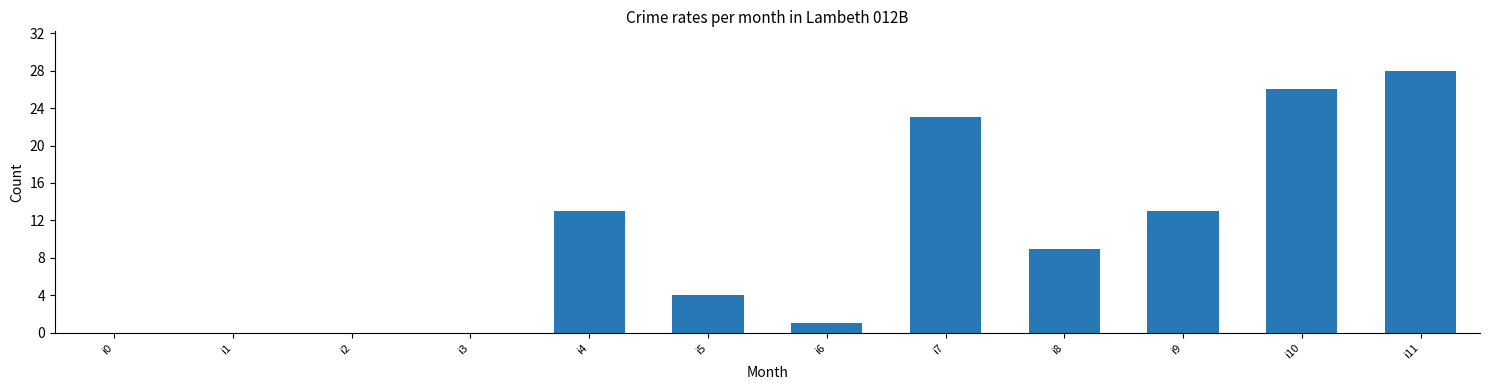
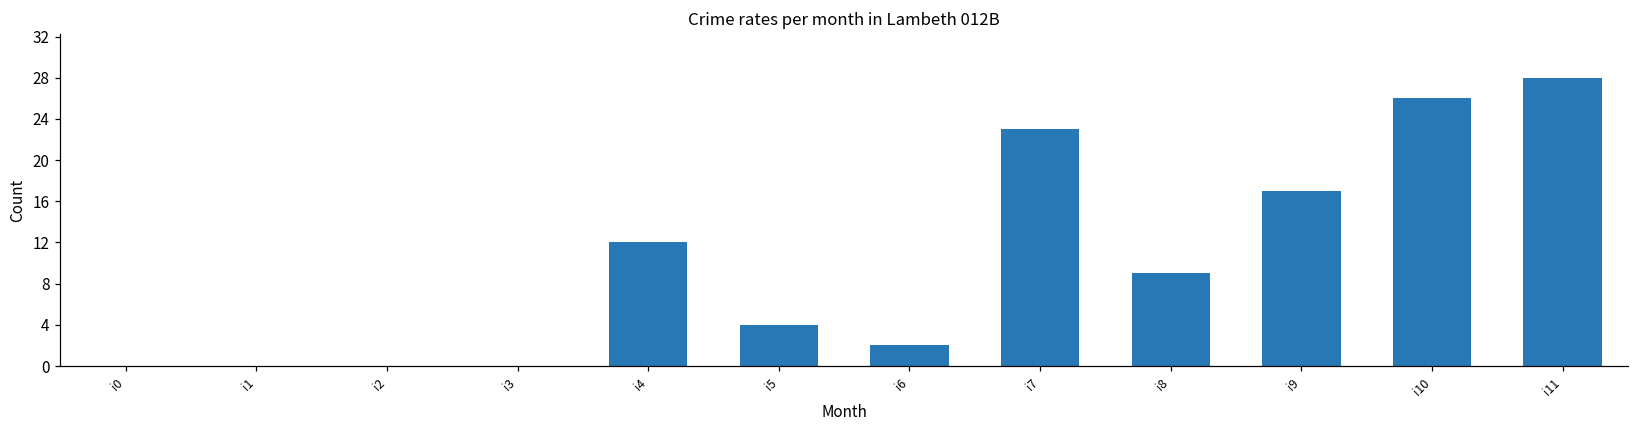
  {
    "i0": 0,
    "i1": 0,
    "i2": 0,
    "i3": 0,
-   "i4": 13,
+   "i4": 12,
    "i5": 4,
-   "i6": 1,
+   "i6": 2,
    "i7": 23,
    "i8": 9,
-   "i9": 13,
+   "i9": 17,
    "i10": 26,
    "i11": 28
  }
